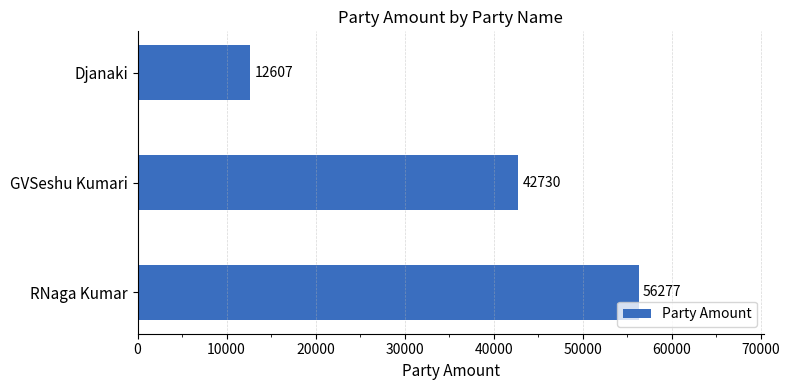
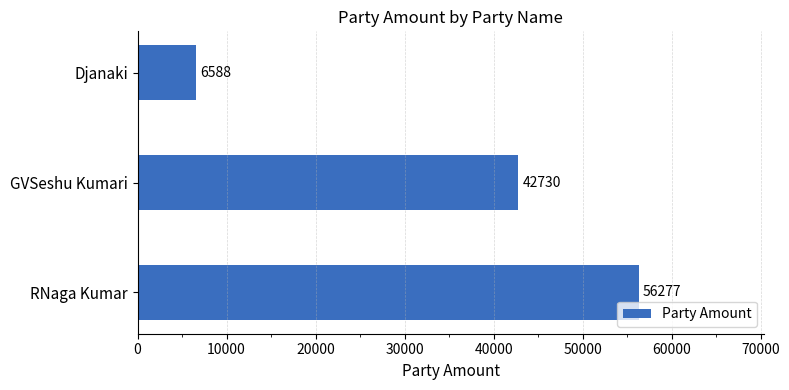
  {
-   "Djanaki": 12607,
+   "Djanaki": 6588,
    "GVSeshu Kumari": 42730,
    "RNaga Kumar": 56277
  }
